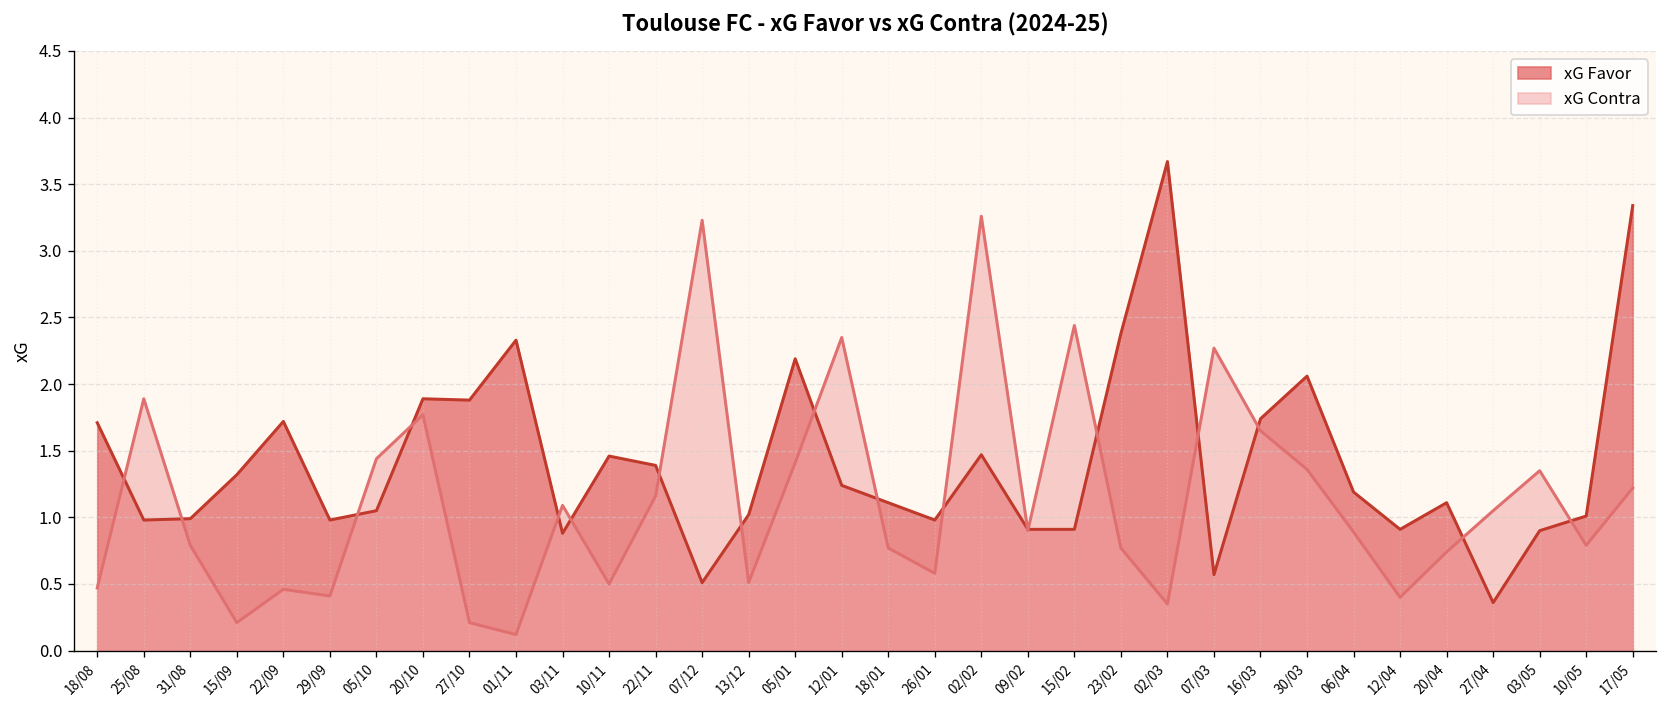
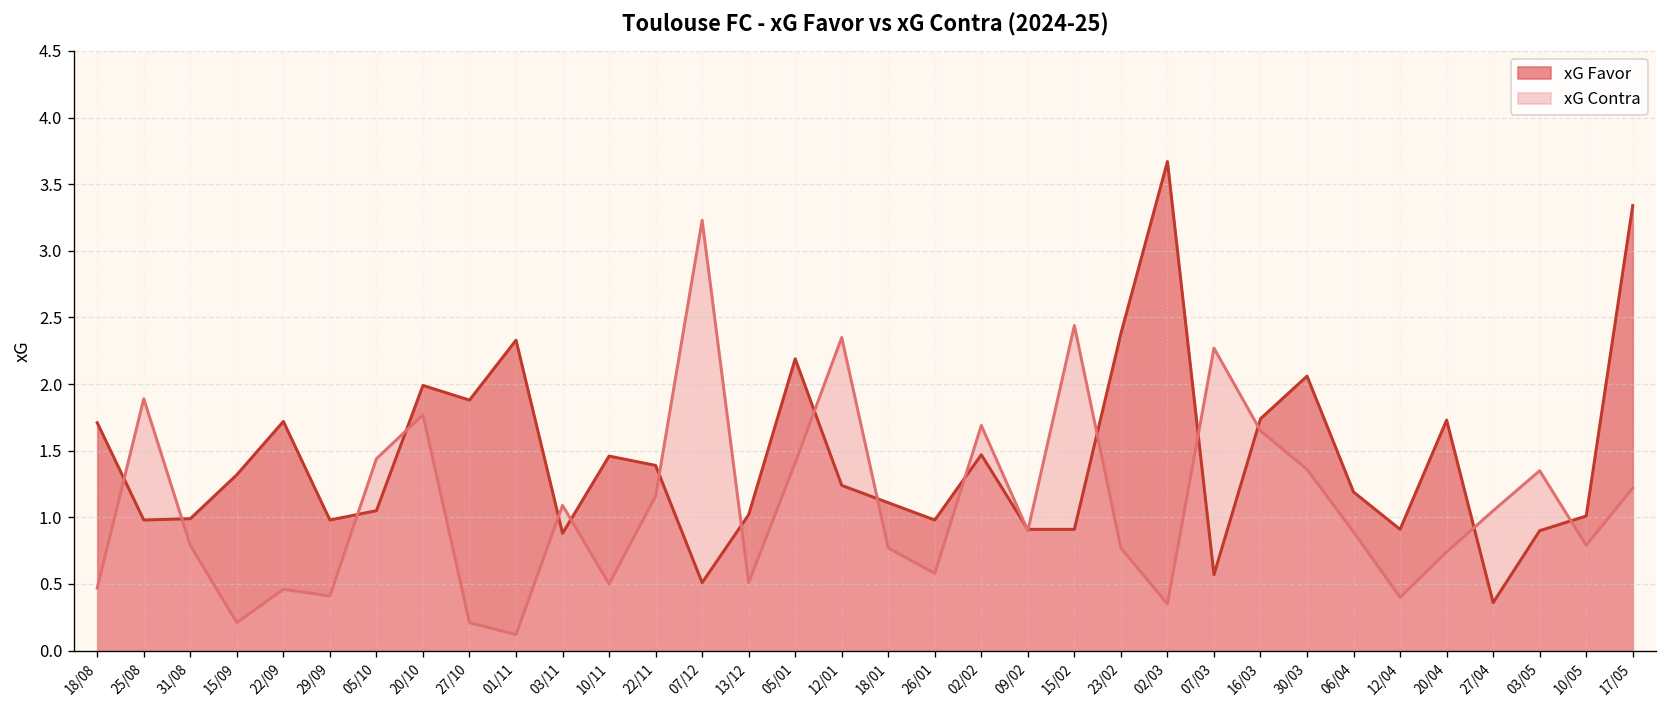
  {
    "xG Favor": {
      "18/08": 1.71,
      "25/08": 0.98,
      "31/08": 0.99,
      "15/09": 1.32,
      "22/09": 1.72,
      "29/09": 0.98,
      "05/10": 1.05,
-     "20/10": 1.89,
+     "20/10": 1.99,
      "27/10": 1.88,
      "01/11": 2.33,
      "03/11": 0.88,
      "10/11": 1.46,
      "22/11": 1.39,
      "07/12": 0.51,
      "13/12": 1.02,
      "05/01": 2.19,
      "12/01": 1.24,
      "18/01": 1.11,
      "26/01": 0.98,
      "02/02": 1.47,
      "15/02": 0.91,
      "23/02": 2.38,
      "02/03": 3.67,
      "07/03": 0.57,
      "16/03": 1.74,
      "30/03": 2.06,
      "06/04": 1.19,
      "12/04": 0.91,
-     "20/04": 1.11,
+     "20/04": 1.73,
      "27/04": 0.36,
      "03/05": 0.90,
      "10/05": 1.01,
      "17/05": 3.34
    },
    "xG Contra": {
      "18/08": 0.47,
      "25/08": 1.89,
      "31/08": 0.79,
      "15/09": 0.21,
      "22/09": 0.46,
      "29/09": 0.41,
      "05/10": 1.44,
      "20/10": 1.77,
      "27/10": 0.21,
      "01/11": 0.12,
      "03/11": 1.09,
      "10/11": 0.50,
      "22/11": 1.16,
      "07/12": 3.23,
      "13/12": 0.51,
      "05/01": 1.41,
      "12/01": 2.35,
      "18/01": 0.77,
      "26/01": 0.58,
-     "02/02": 3.26,
+     "02/02": 1.69,
      "15/02": 2.44,
      "23/02": 0.77,
      "02/03": 0.35,
      "07/03": 2.27,
      "16/03": 1.65,
      "30/03": 1.36,
      "06/04": 0.89,
      "12/04": 0.40,
      "20/04": 0.74,
      "27/04": 1.05,
      "03/05": 1.35,
      "10/05": 0.79,
      "17/05": 1.22
    }
  }
